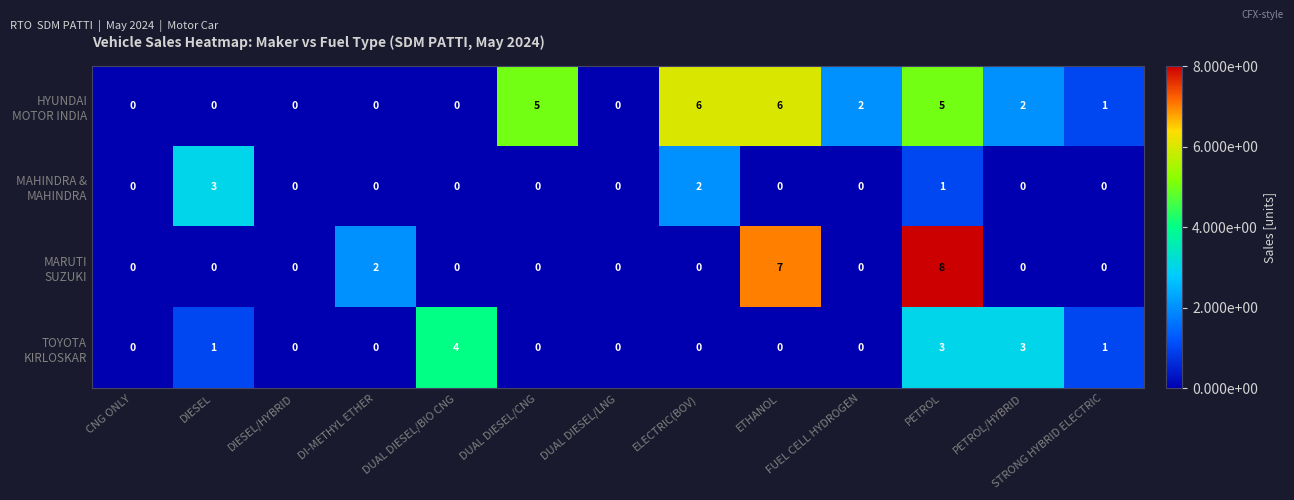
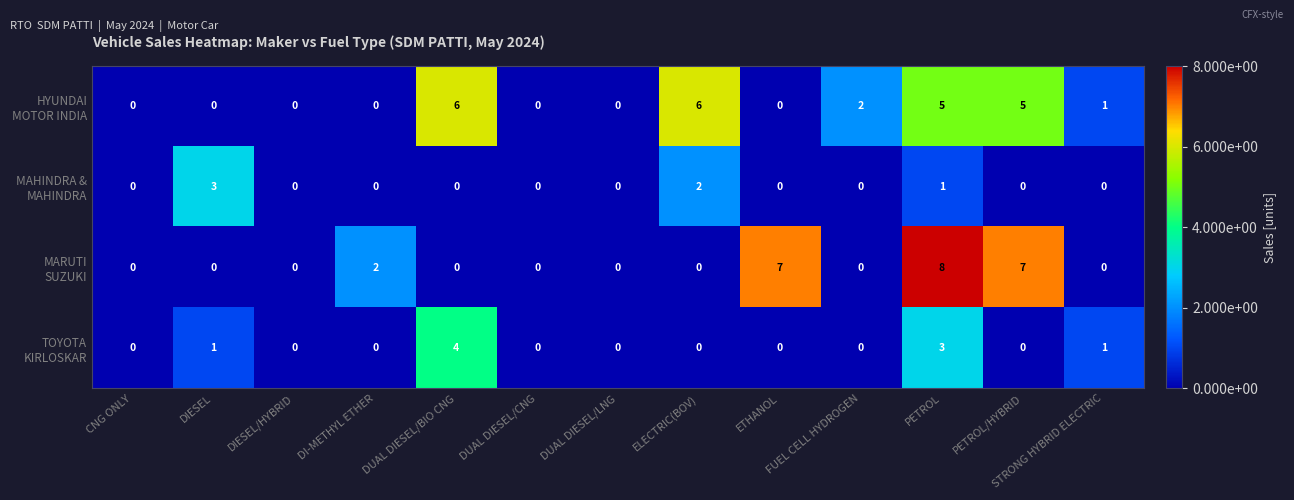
  {
    "HYUNDAI MOTOR INDIA": {
      "CNG ONLY": 0,
      "DIESEL": 0,
      "DIESEL/HYBRID": 0,
      "DI-METHYL ETHER": 0,
-     "DUAL DIESEL/BIO CNG": 0,
-     "DUAL DIESEL/CNG": 5,
+     "DUAL DIESEL/BIO CNG": 6,
+     "DUAL DIESEL/CNG": 0,
      "DUAL DIESEL/LNG": 0,
      "ELECTRIC(BOV)": 6,
-     "ETHANOL": 6,
+     "ETHANOL": 0,
      "FUEL CELL HYDROGEN": 2,
      "PETROL": 5,
-     "PETROL/HYBRID": 2,
+     "PETROL/HYBRID": 5,
      "STRONG HYBRID ELECTRIC": 1
    },
    "MAHINDRA & MAHINDRA": {
      "CNG ONLY": 0,
      "DIESEL": 3,
      "DIESEL/HYBRID": 0,
      "DI-METHYL ETHER": 0,
      "DUAL DIESEL/BIO CNG": 0,
      "DUAL DIESEL/CNG": 0,
      "DUAL DIESEL/LNG": 0,
      "ELECTRIC(BOV)": 2,
      "ETHANOL": 0,
      "FUEL CELL HYDROGEN": 0,
      "PETROL": 1,
      "PETROL/HYBRID": 0,
      "STRONG HYBRID ELECTRIC": 0
    },
    "MARUTI SUZUKI": {
      "CNG ONLY": 0,
      "DIESEL": 0,
      "DIESEL/HYBRID": 0,
      "DI-METHYL ETHER": 2,
      "DUAL DIESEL/BIO CNG": 0,
      "DUAL DIESEL/CNG": 0,
      "DUAL DIESEL/LNG": 0,
      "ELECTRIC(BOV)": 0,
      "ETHANOL": 7,
      "FUEL CELL HYDROGEN": 0,
      "PETROL": 8,
-     "PETROL/HYBRID": 0,
+     "PETROL/HYBRID": 7,
      "STRONG HYBRID ELECTRIC": 0
    },
    "TOYOTA KIRLOSKAR": {
      "CNG ONLY": 0,
      "DIESEL": 1,
      "DIESEL/HYBRID": 0,
      "DI-METHYL ETHER": 0,
      "DUAL DIESEL/BIO CNG": 4,
      "DUAL DIESEL/CNG": 0,
      "DUAL DIESEL/LNG": 0,
      "ELECTRIC(BOV)": 0,
      "ETHANOL": 0,
      "FUEL CELL HYDROGEN": 0,
      "PETROL": 3,
-     "PETROL/HYBRID": 3,
+     "PETROL/HYBRID": 0,
      "STRONG HYBRID ELECTRIC": 1
    }
  }
